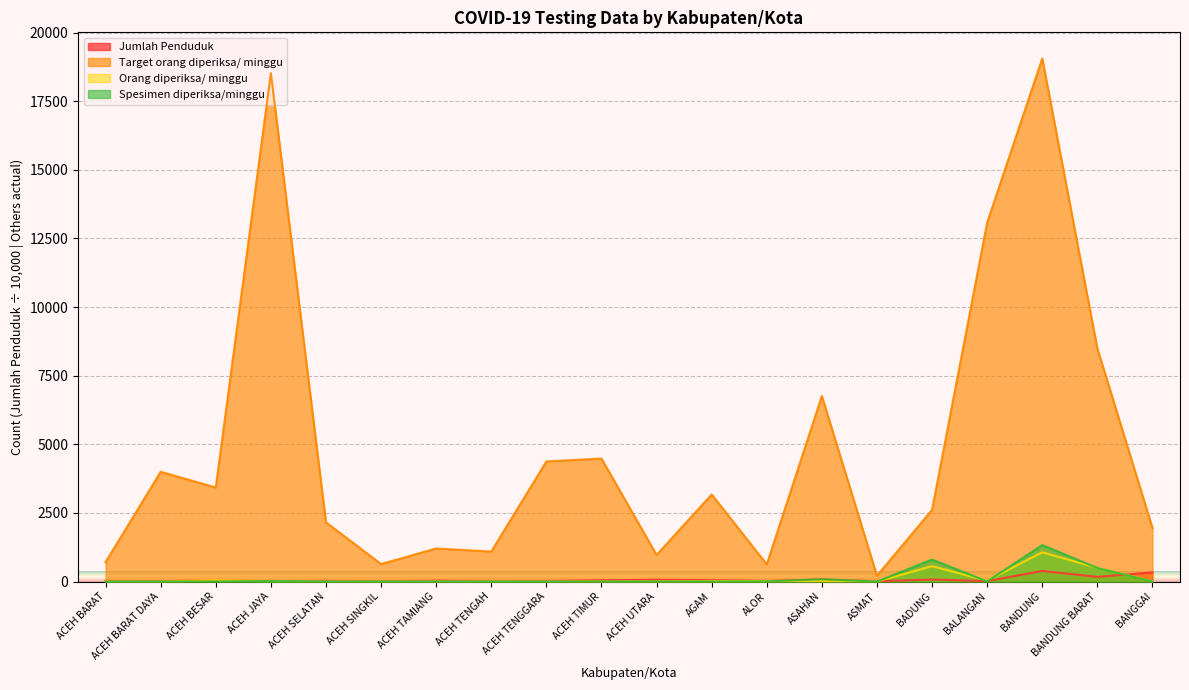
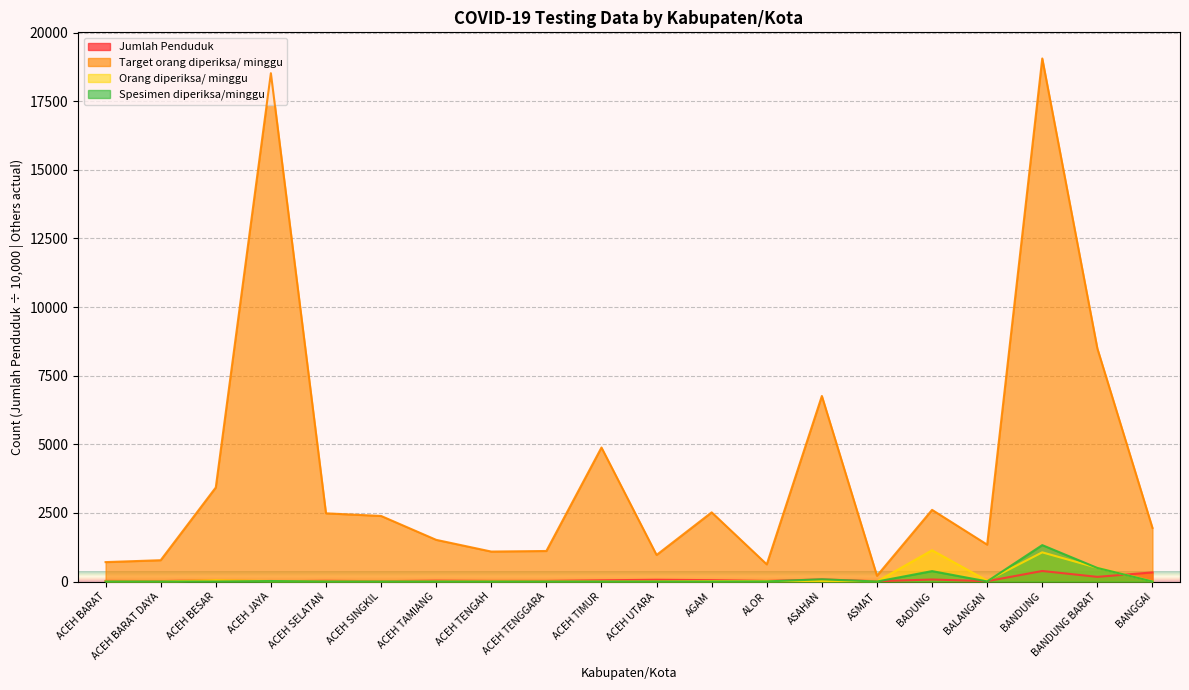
  {
    "Jumlah Penduduk": {
      "BADUNG": 100,
      "BANDUNG": 400,
      "BANDUNG BARAT": 200,
      "BANGGAI": 300
    },
    "Target orang diperiksa/ minggu": {
      "ACEH BARAT": 700,
-     "ACEH BARAT DAYA": 4000,
+     "ACEH BARAT DAYA": 800,
      "ACEH BESAR": 3400,
-     "ACEH SELATAN": 2200,
-     "ACEH SINGKIL": 600,
-     "ACEH TAMIANG": 1200,
+     "ACEH SELATAN": 2500,
+     "ACEH SINGKIL": 2400,
+     "ACEH TAMIANG": 1500,
      "ACEH TENGAH": 1100,
-     "ACEH TENGGARA": 4400,
-     "ACEH TIMUR": 4500,
+     "ACEH TENGGARA": 1100,
+     "ACEH TIMUR": 4900,
      "ACEH UTARA": 1000,
-     "AGAM": 3200,
+     "AGAM": 2500,
      "ALOR": 600,
      "ASAHAN": 6800,
      "ASMAT": 200,
      "BADUNG": 2600,
-     "BALANGAN": 13100,
+     "BALANGAN": 1300,
      "BANDUNG": 19100,
      "BANDUNG BARAT": 8500,
      "BANGGAI": 2000
    },
    "Orang diperiksa/ minggu": {
-     "BADUNG": 600,
+     "BADUNG": 1100,
      "BANDUNG": 1100
    },
    "Spesimen diperiksa/minggu": {
-     "BADUNG": 800,
+     "BADUNG": 400,
      "BANDUNG": 1300
    }
  }
